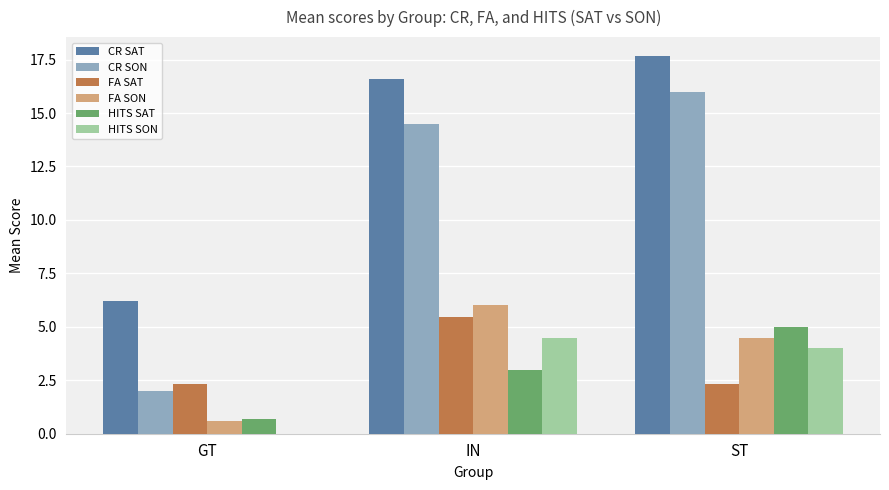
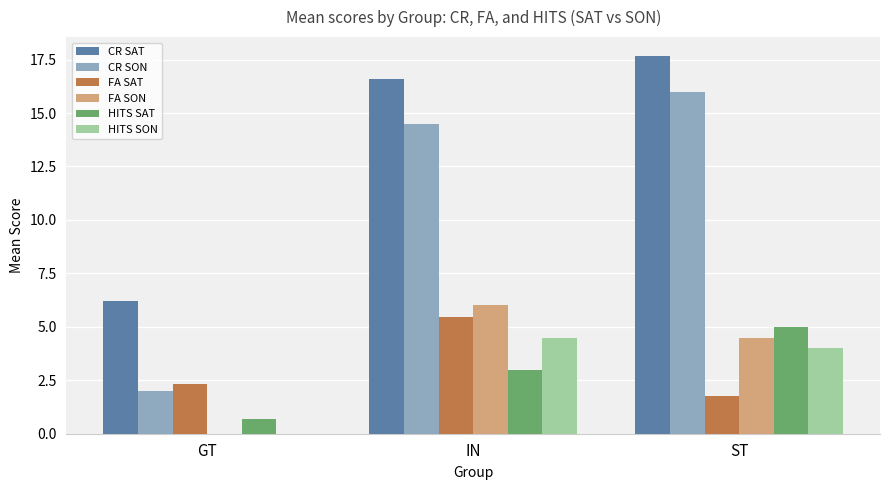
  {
    "CR SAT": {
      "GT": 6.2,
      "IN": 16.6,
      "ST": 17.7
    },
    "FA SAT": {
      "GT": 2.3,
      "IN": 5.5,
-     "ST": 2.3
+     "ST": 1.8
    },
    "FA SON": {
-     "GT": 0.6,
+     "GT": 0.0,
      "IN": 6.0,
      "ST": 4.5
    },
    "HITS SAT": {
      "GT": 0.7,
      "IN": 3.0,
      "ST": 5.0
    }
  }
